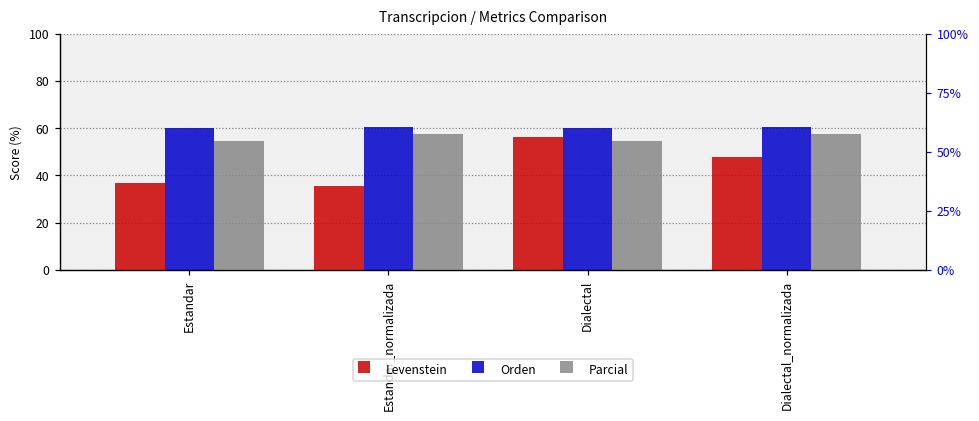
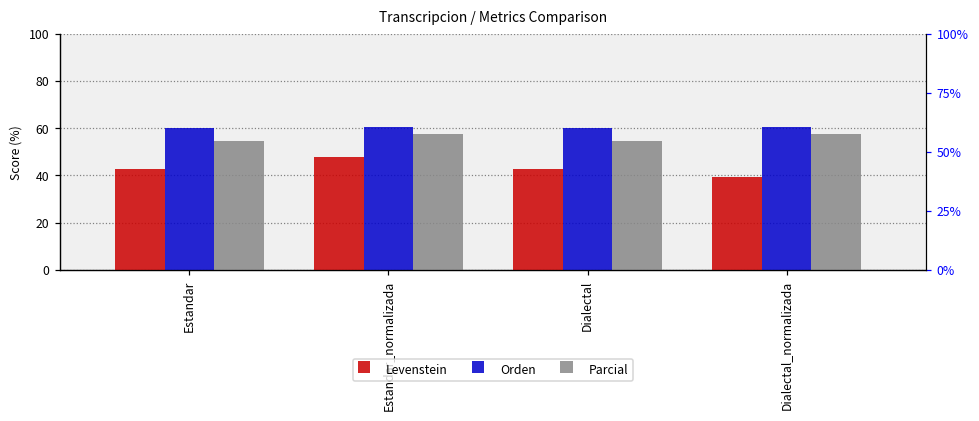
  {
    "Levenstein": {
-     "Estandar": 37,
-     "Estandar_normalizada": 35,
-     "Dialectal": 56,
-     "Dialectal_normalizada": 48
+     "Estandar": 43,
+     "Estandar_normalizada": 48,
+     "Dialectal": 43,
+     "Dialectal_normalizada": 39
    },
    "Orden": {
      "Estandar": 60,
      "Estandar_normalizada": 61,
      "Dialectal": 60,
      "Dialectal_normalizada": 61
    },
    "Parcial": {
      "Estandar": 54,
      "Estandar_normalizada": 58,
      "Dialectal": 54,
      "Dialectal_normalizada": 58
    }
  }
